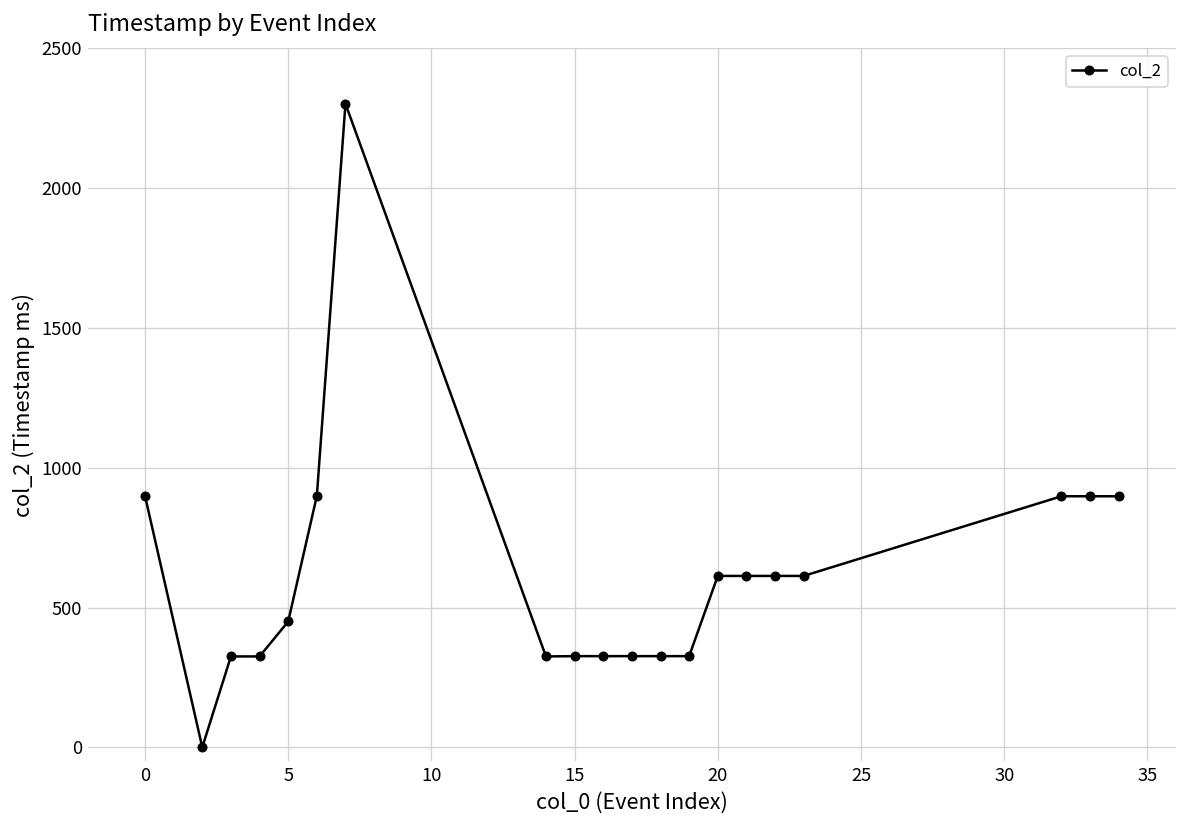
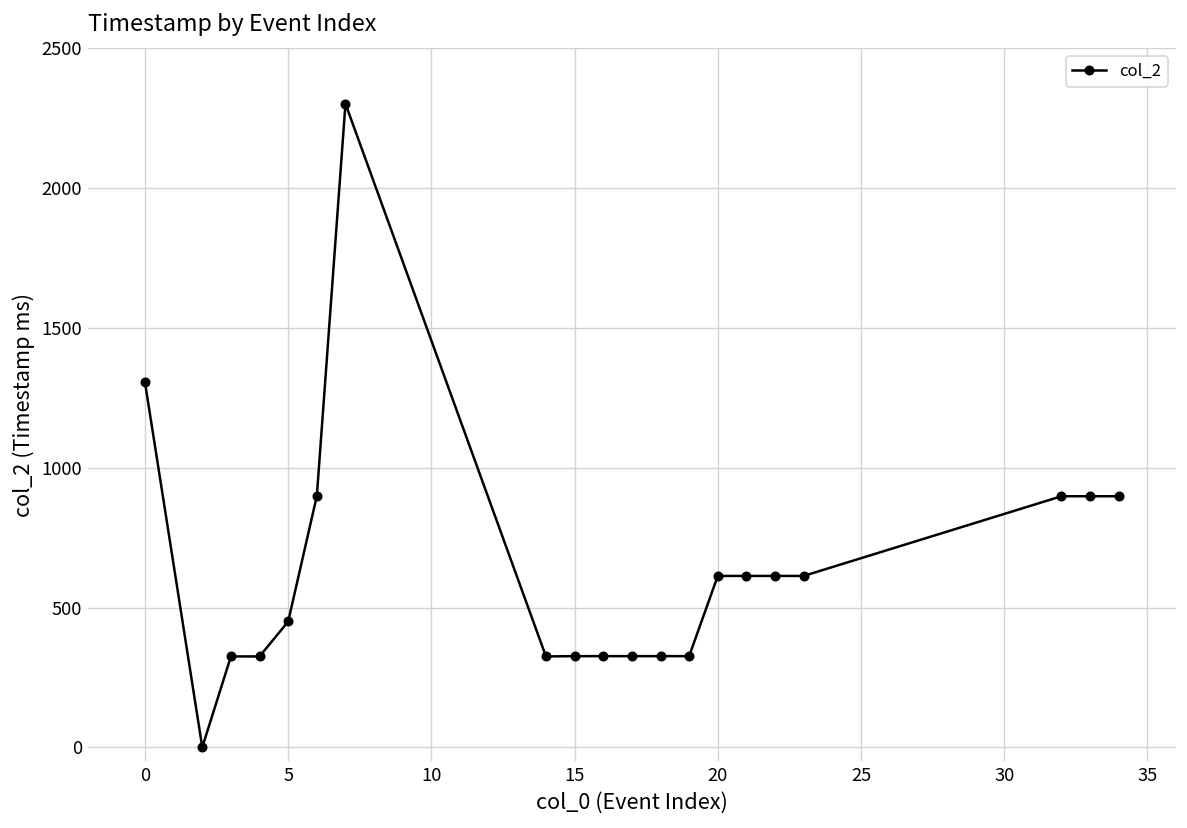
  {
-   "0": 900,
+   "0": 1310,
    "5": 450,
    "15": 330,
    "20": 610
  }
